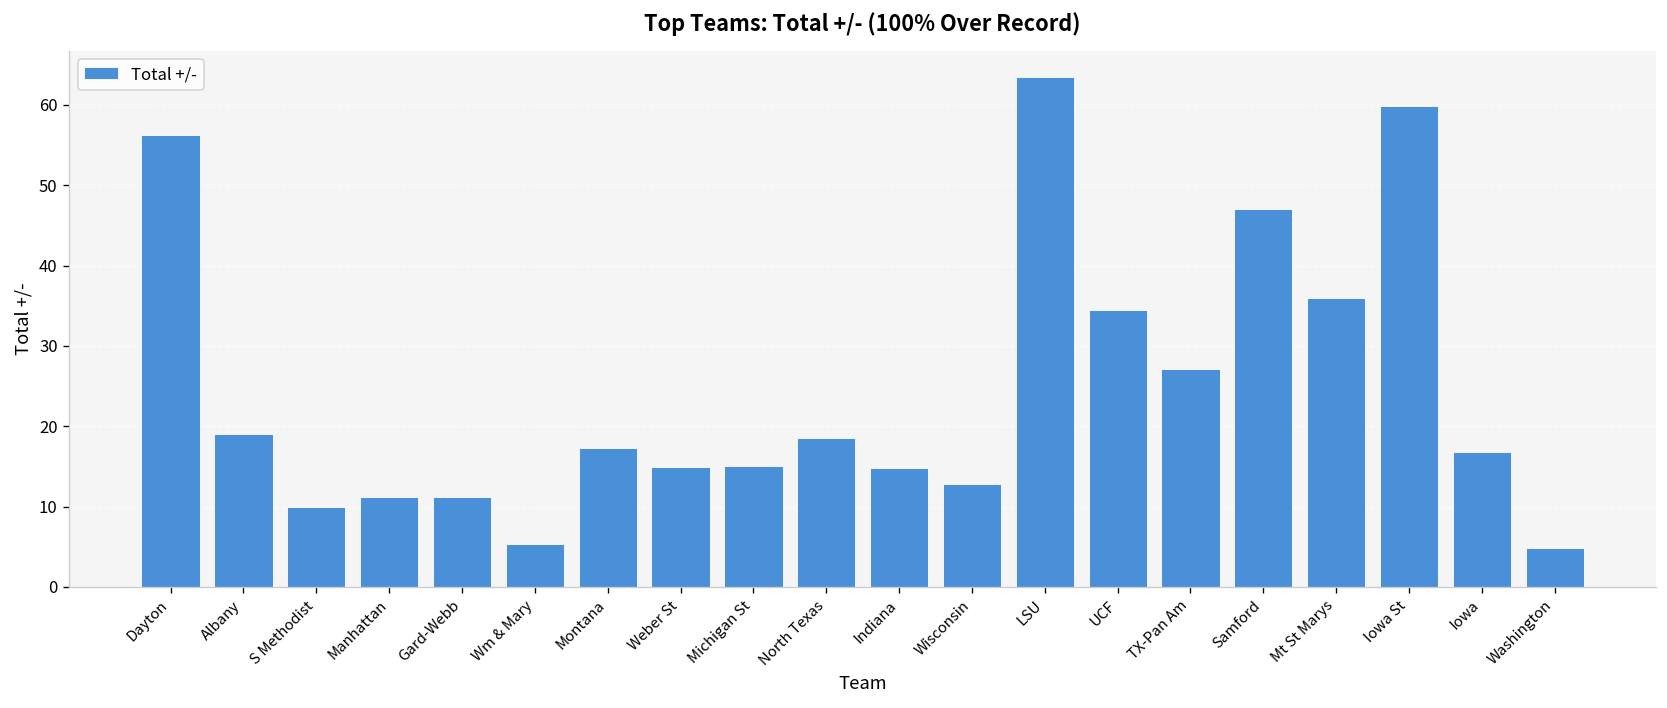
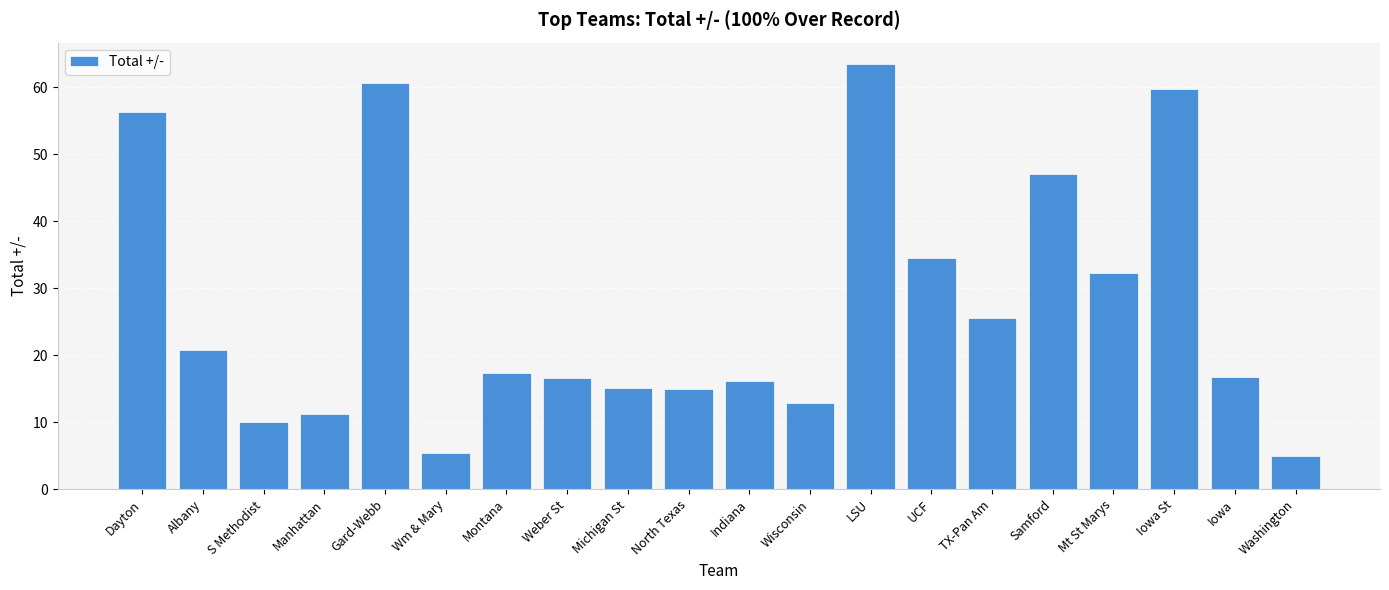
  {
    "Dayton": 56,
-   "Albany": 19,
+   "Albany": 21,
    "S Methodist": 10,
    "Manhattan": 11,
-   "Gard-Webb": 11,
+   "Gard-Webb": 61,
    "Wm & Mary": 5,
    "Montana": 17,
-   "Weber St": 15,
+   "Weber St": 17,
    "Michigan St": 15,
-   "North Texas": 19,
-   "Indiana": 15,
+   "North Texas": 15,
+   "Indiana": 16,
    "Wisconsin": 13,
    "LSU": 64,
    "UCF": 35,
-   "TX-Pan Am": 27,
+   "TX-Pan Am": 26,
    "Samford": 47,
-   "Mt St Marys": 36,
+   "Mt St Marys": 32,
    "Iowa St": 60,
    "Iowa": 17,
    "Washington": 5
  }
